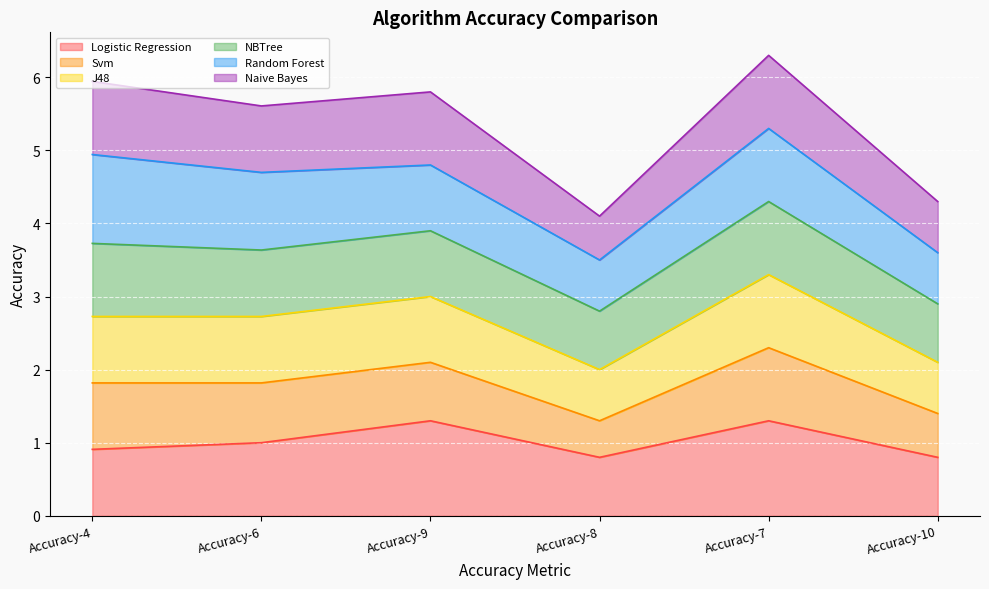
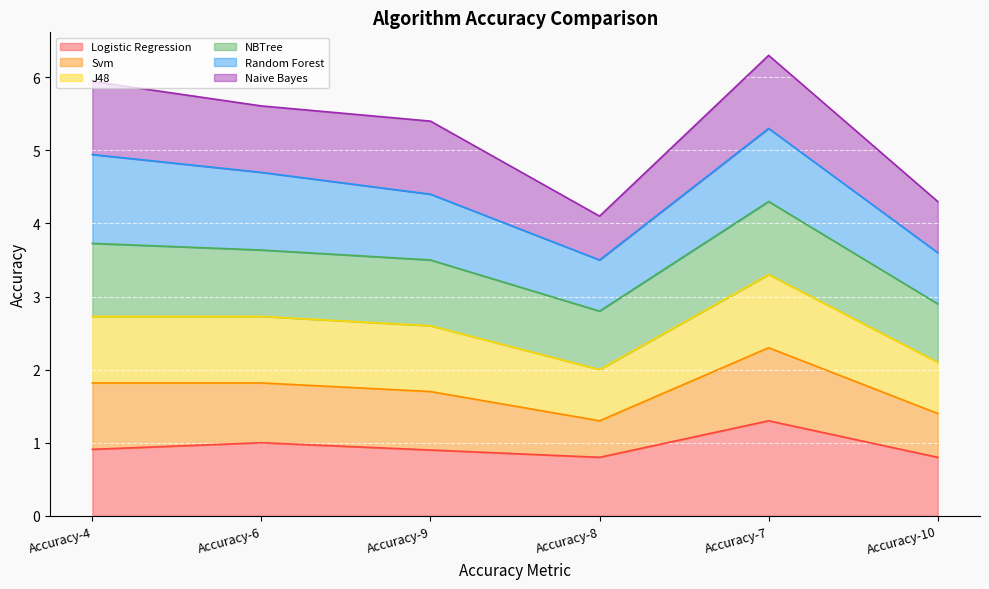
  {
    "Logistic Regression": {
      "Accuracy-4": 0.9,
      "Accuracy-6": 1.0,
-     "Accuracy-9": 1.3,
+     "Accuracy-9": 0.9,
      "Accuracy-8": 0.8,
      "Accuracy-7": 1.3,
      "Accuracy-10": 0.8
    },
    "NBTree": {
      "Accuracy-4": 1.0,
      "Accuracy-6": 0.9,
      "Accuracy-9": 0.9,
      "Accuracy-8": 0.8,
      "Accuracy-7": 1.0,
      "Accuracy-10": 0.8
    },
    "Random Forest": {
      "Accuracy-4": 1.2,
      "Accuracy-6": 1.1,
      "Accuracy-9": 0.9,
      "Accuracy-8": 0.7,
      "Accuracy-7": 1.0,
      "Accuracy-10": 0.7
    },
    "Naive Bayes": {
      "Accuracy-6": 0.9,
      "Accuracy-9": 1.0,
      "Accuracy-8": 0.6,
      "Accuracy-7": 1.0,
      "Accuracy-10": 0.7
    }
  }
